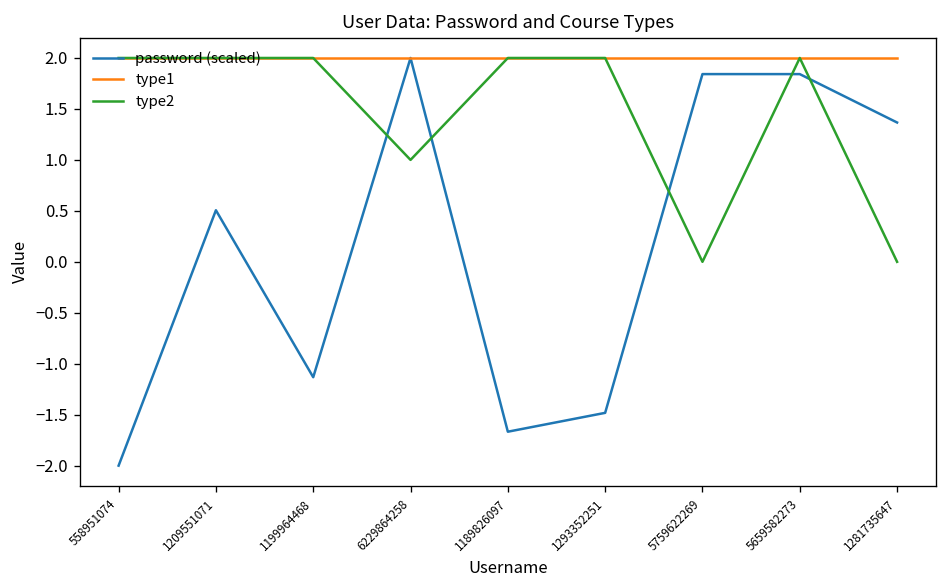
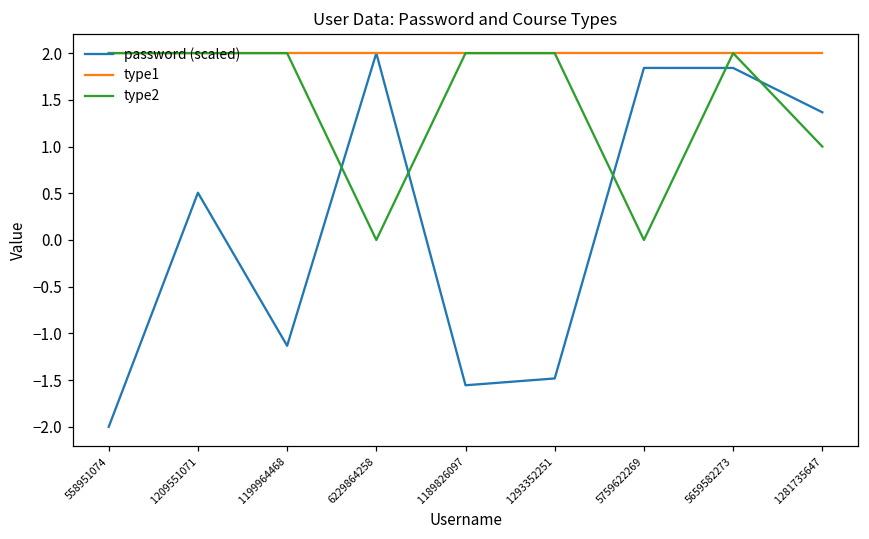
  {
    "password (scaled)": {
      "558951074": -2.0,
      "1209551071": 0.5,
      "1199964468": -1.1,
-     "1189826097": -1.7,
+     "1189826097": -1.6,
      "1293352251": -1.5,
      "5759622269": 1.8,
      "5659582273": 1.8,
      "1281735647": 1.4
    },
    "type1": {
      "5759622269": 2.0,
      "1281735647": 2.0
    },
    "type2": {
-     "6229864258": 1,
+     "6229864258": 0,
      "5759622269": 0,
-     "1281735647": 0
+     "1281735647": 1
    }
  }
